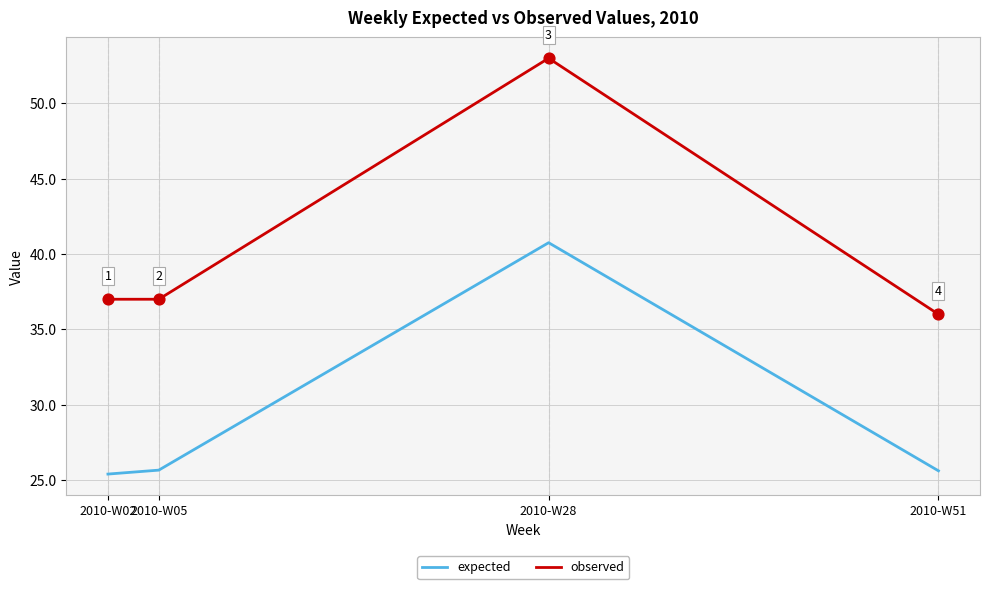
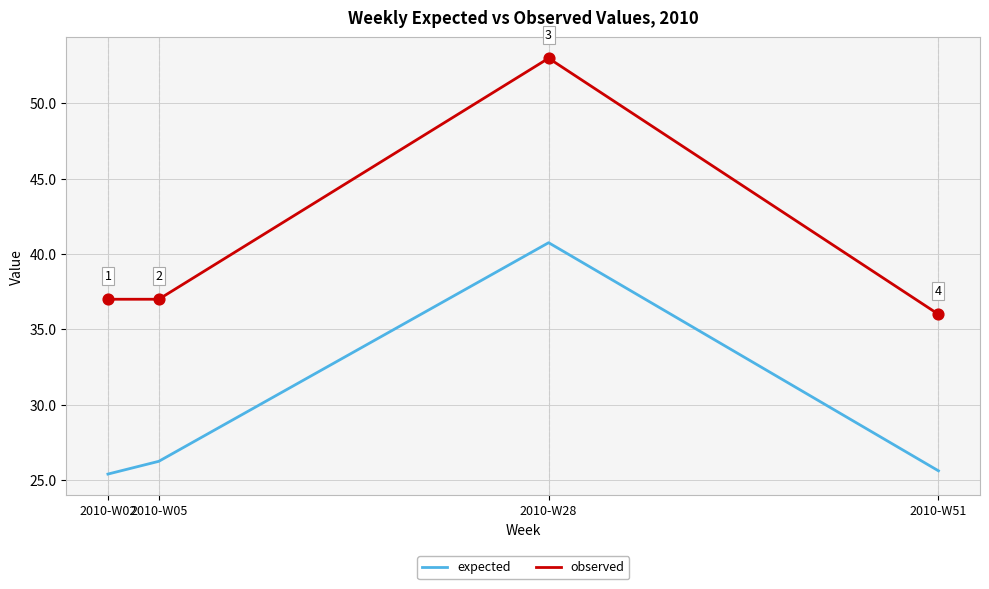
  {
    "expected": {
      "2010-W02": 25.4,
-     "2010-W05": 25.7,
+     "2010-W05": 26.2,
      "2010-W28": 40.8,
      "2010-W51": 25.6
    }
  }
